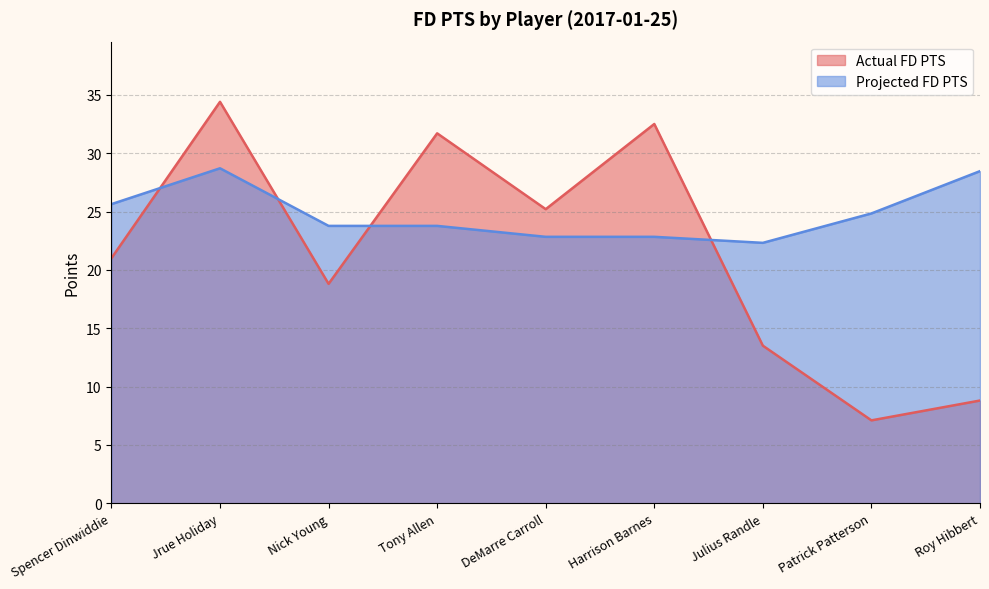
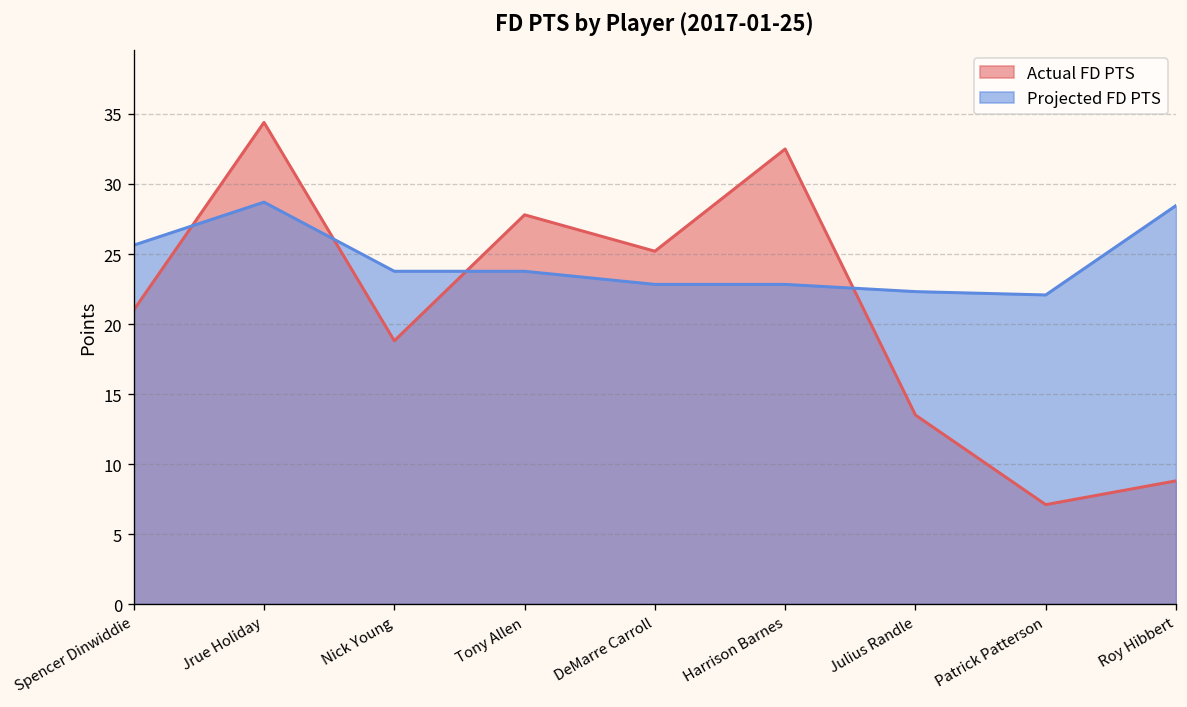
  {
    "Actual FD PTS": {
      "Spencer Dinwiddie": 21.0,
      "Jrue Holiday": 34.4,
      "Nick Young": 18.8,
-     "Tony Allen": 31.7,
+     "Tony Allen": 27.8,
      "DeMarre Carroll": 25.2,
      "Harrison Barnes": 32.5,
      "Julius Randle": 13.5,
      "Patrick Patterson": 7.1,
      "Roy Hibbert": 8.8
    },
    "Projected FD PTS": {
      "Spencer Dinwiddie": 25.6,
      "Jrue Holiday": 28.7,
      "Nick Young": 23.8,
      "Tony Allen": 23.8,
      "DeMarre Carroll": 22.8,
      "Harrison Barnes": 22.8,
      "Julius Randle": 22.3,
-     "Patrick Patterson": 24.8,
+     "Patrick Patterson": 22.1,
      "Roy Hibbert": 28.5
    }
  }
